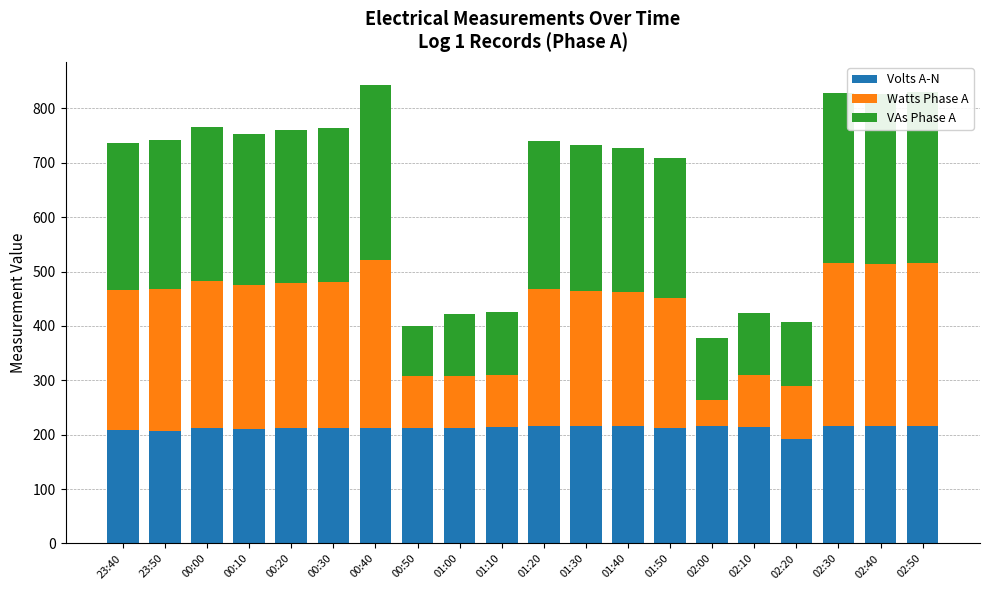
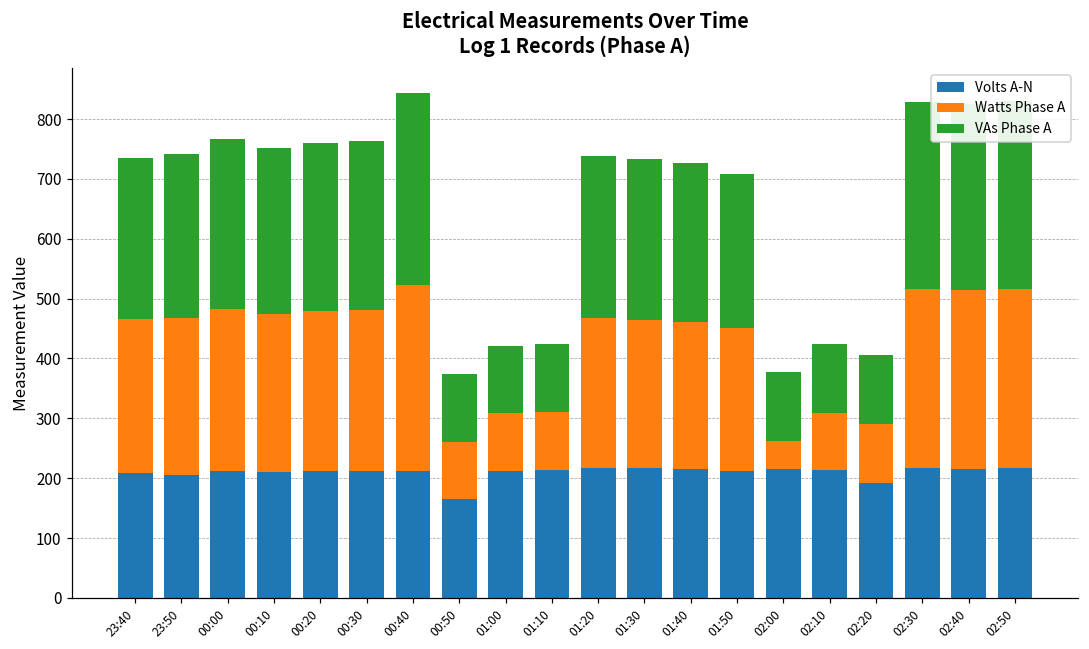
  {
    "Volts A-N": {
      "23:40": 210,
      "23:50": 210,
      "00:00": 210,
      "00:10": 210,
      "00:20": 210,
      "00:30": 210,
      "00:40": 210,
-     "00:50": 210,
+     "00:50": 160,
      "01:00": 210,
      "01:10": 210,
      "01:20": 220,
      "01:30": 220,
      "01:40": 220,
      "01:50": 210,
      "02:00": 220,
      "02:10": 210,
      "02:20": 190,
      "02:30": 220,
      "02:40": 220,
      "02:50": 220
    },
    "Watts Phase A": {
      "23:40": 260,
      "23:50": 260,
      "00:00": 270,
      "00:10": 260,
      "00:20": 270,
      "00:30": 270,
      "00:40": 310,
      "00:50": 100,
      "01:00": 100,
      "01:10": 100,
      "01:20": 250,
      "01:30": 250,
      "01:40": 250,
      "01:50": 240,
      "02:00": 50,
      "02:10": 100,
      "02:20": 100,
      "02:30": 300,
      "02:40": 300,
      "02:50": 300
    },
    "VAs Phase A": {
      "23:40": 270,
      "23:50": 270,
      "00:00": 280,
      "00:10": 280,
      "00:20": 280,
      "00:30": 280,
      "00:40": 320,
-     "00:50": 90,
+     "00:50": 110,
      "01:00": 110,
      "01:10": 110,
      "01:20": 270,
      "01:30": 270,
      "01:40": 260,
      "01:50": 260,
      "02:00": 120,
      "02:10": 110,
      "02:20": 120,
      "02:30": 310
    }
  }
